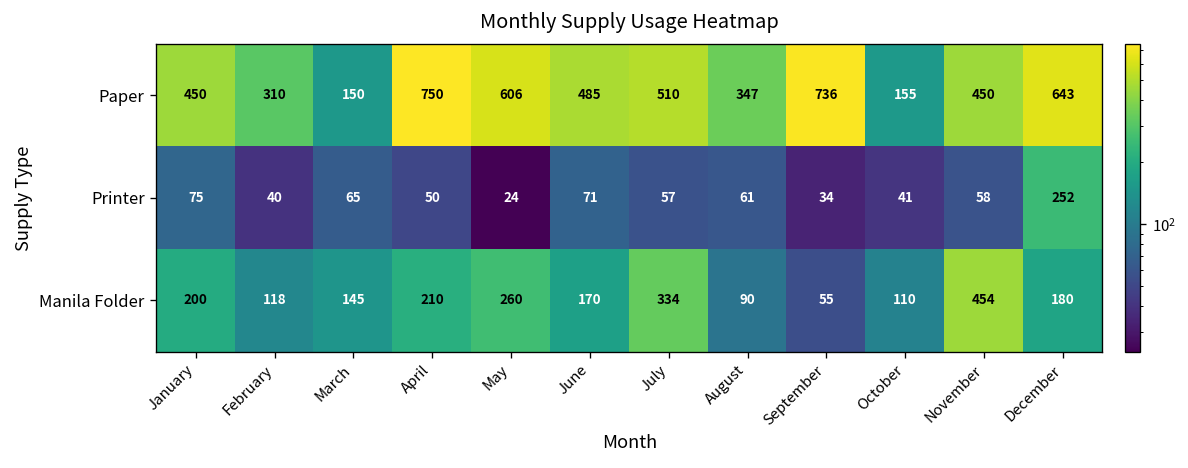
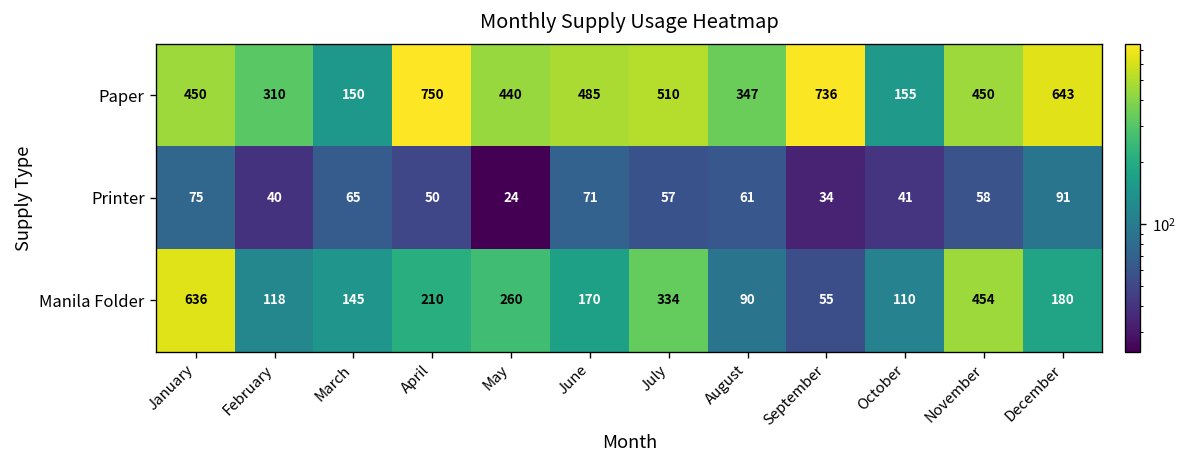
  {
    "Paper": {
      "January": 450,
      "February": 310,
      "March": 150,
      "April": 750,
-     "May": 606,
+     "May": 440,
      "June": 485,
      "July": 510,
      "August": 347,
      "September": 736,
      "October": 155,
      "November": 450,
      "December": 643
    },
    "Printer": {
      "January": 75,
      "February": 40,
      "March": 65,
      "April": 50,
      "May": 24,
      "June": 71,
      "July": 57,
      "August": 61,
      "September": 34,
      "October": 41,
      "November": 58,
-     "December": 252
+     "December": 91
    },
    "Manila Folder": {
-     "January": 200,
+     "January": 636,
      "February": 118,
      "March": 145,
      "April": 210,
      "May": 260,
      "June": 170,
      "July": 334,
      "August": 90,
      "September": 55,
      "October": 110,
      "November": 454,
      "December": 180
    }
  }
